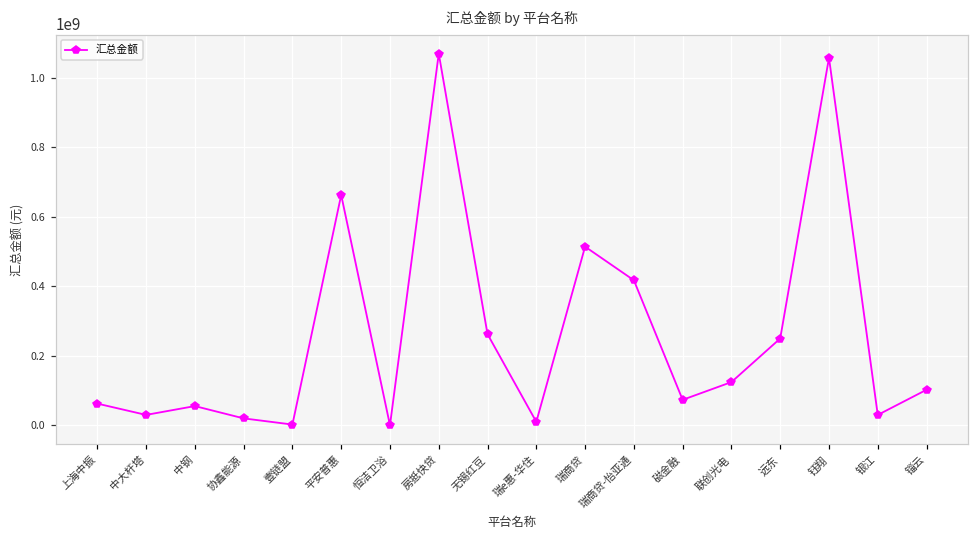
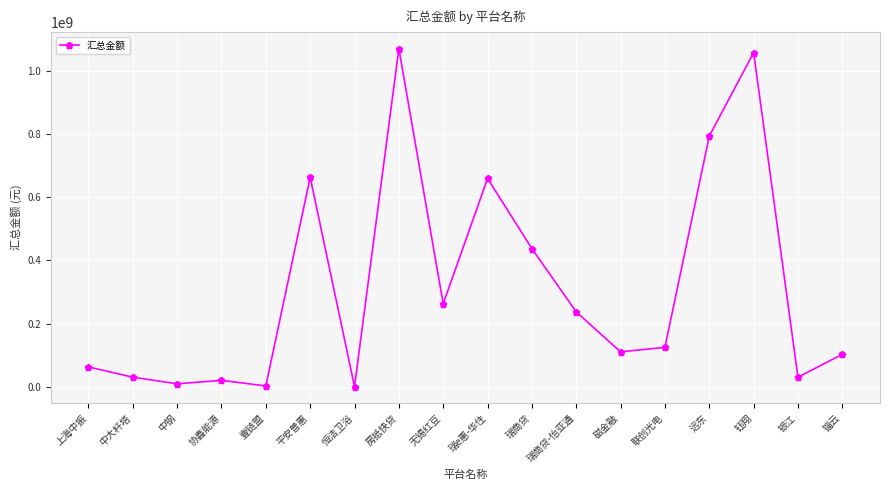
  {
    "上海中振": 60000000,
    "中大杆塔": 30000000,
-   "中钢": 60000000,
+   "中钢": 10000000,
    "协鑫能源": 20000000,
    "壹链盟": 0,
    "平安普惠": 660000000,
    "恒洁卫浴": 0,
    "房抵快贷": 1070000000,
    "无锡红豆": 260000000,
-   "瑞e惠-华住": 10000000,
-   "瑞商贷": 510000000,
-   "瑞商贷-怡亚通": 420000000,
-   "磁金融": 70000000,
+   "瑞e惠-华住": 660000000,
+   "瑞商贷": 440000000,
+   "瑞商贷-怡亚通": 240000000,
+   "磁金融": 110000000,
    "联创光电": 120000000,
-   "远东": 250000000,
+   "远东": 790000000,
    "钰翔": 1060000000,
    "银江": 30000000,
    "锱云": 100000000
  }
